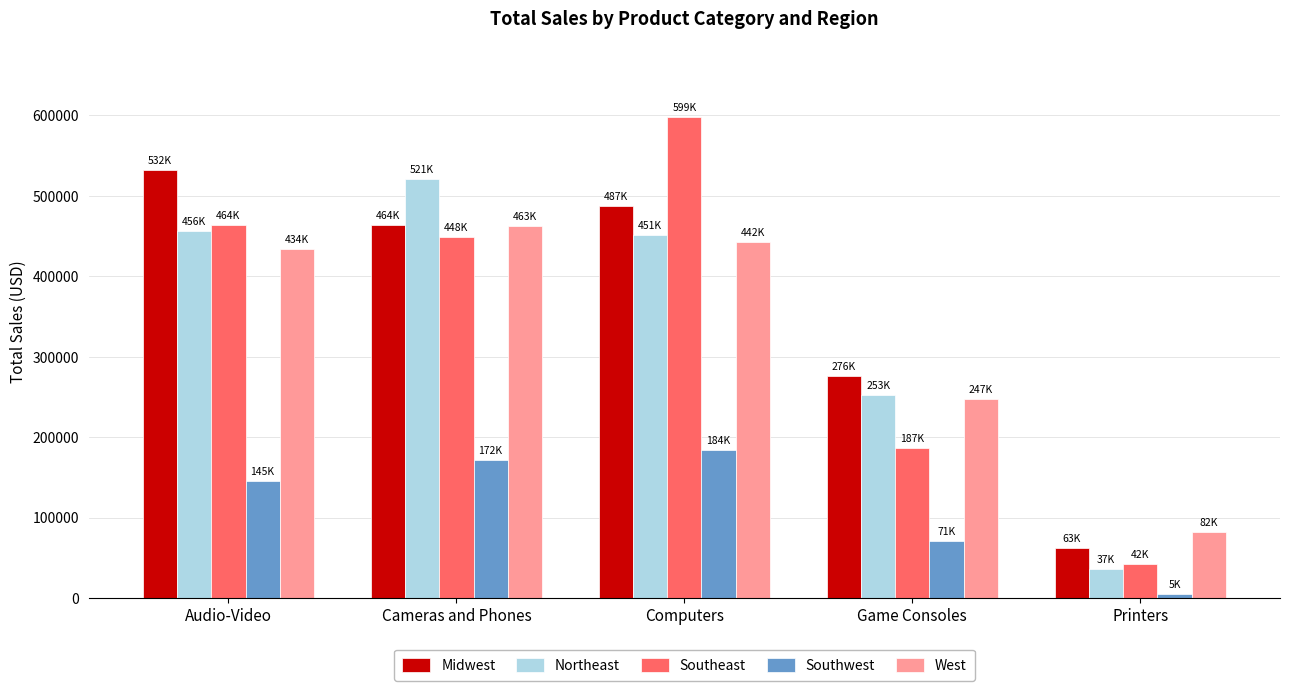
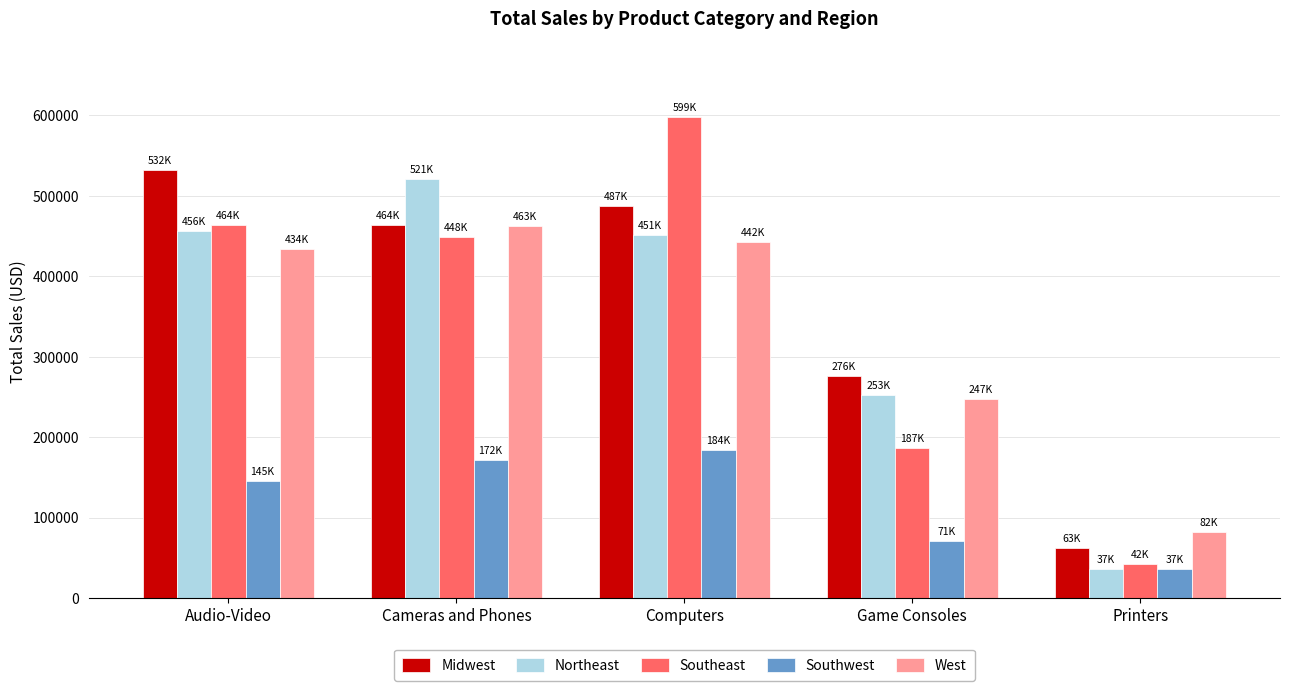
  {
    "Midwest": {
      "Audio-Video": "532K",
      "Cameras and Phones": "464K",
      "Computers": "487K",
      "Game Consoles": "276K",
      "Printers": "63K"
    },
    "Northeast": {
      "Audio-Video": "456K",
      "Cameras and Phones": "521K",
      "Computers": "451K",
      "Game Consoles": "253K",
      "Printers": "37K"
    },
    "Southeast": {
      "Audio-Video": "464K",
      "Cameras and Phones": "448K",
      "Computers": "599K",
      "Game Consoles": "187K",
      "Printers": "42K"
    },
    "Southwest": {
      "Audio-Video": "145K",
      "Cameras and Phones": "172K",
      "Computers": "184K",
      "Game Consoles": "71K",
-     "Printers": "5K"
+     "Printers": "37K"
    },
    "West": {
      "Audio-Video": "434K",
      "Cameras and Phones": "463K",
      "Computers": "442K",
      "Game Consoles": "247K",
      "Printers": "82K"
    }
  }
